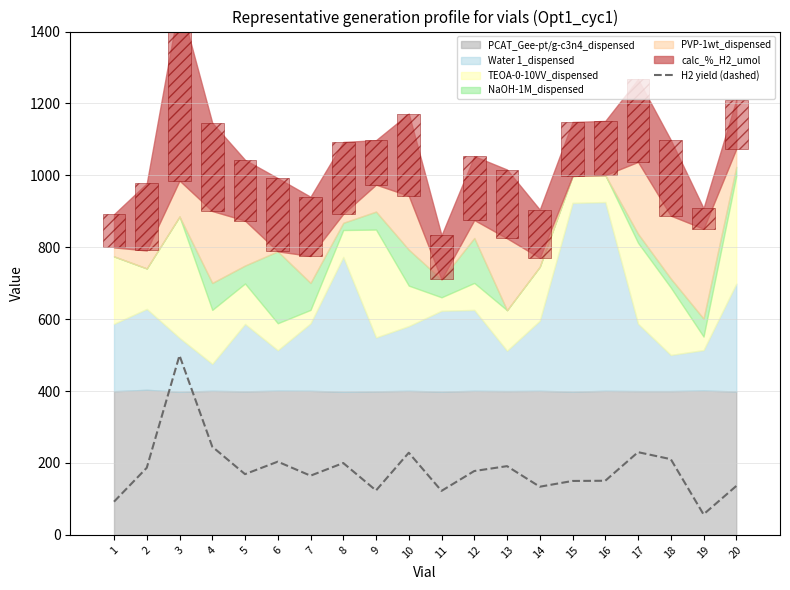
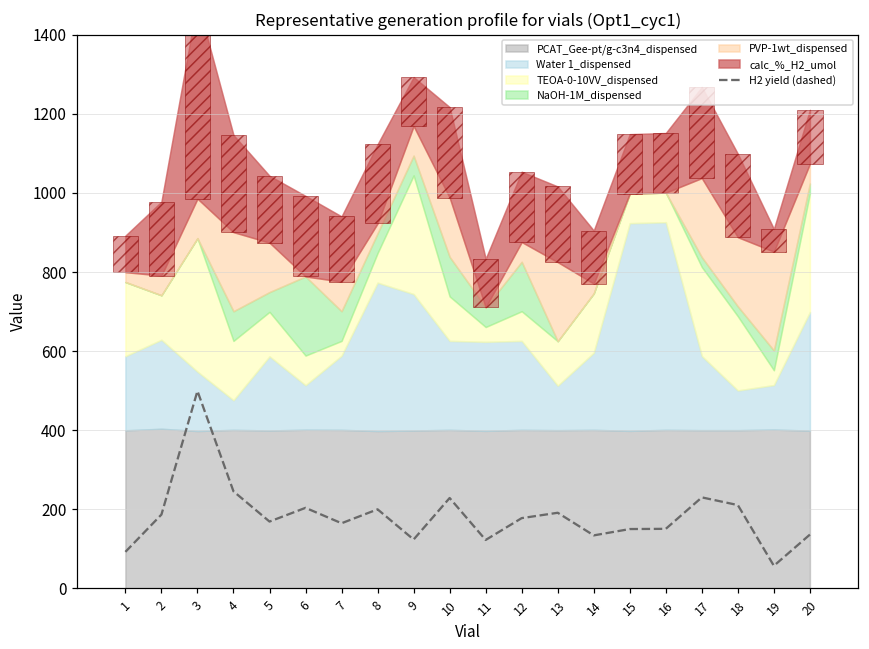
  {
    "H2 yield (dashed)": {
      "1": 90,
      "2": 190,
      "3": 500,
      "4": 250,
      "5": 170,
      "6": 200,
      "7": 160,
      "8": 200,
      "9": 120,
      "10": 230,
      "11": 120,
      "12": 180,
      "13": 190,
      "14": 130,
      "15": 150,
      "16": 150,
      "17": 230,
      "18": 210,
      "19": 60,
      "20": 140
    },
    "PCAT_Gee-pt/g-c3n4_dispensed": {
      "1": 400,
      "2": 400,
      "3": 400,
      "4": 400,
      "5": 400,
      "6": 400,
      "7": 400,
      "8": 400,
      "9": 400,
      "10": 400,
      "11": 400,
      "12": 400,
      "13": 400,
      "14": 400,
      "15": 400,
      "16": 400,
      "17": 400,
      "18": 400,
      "19": 400,
      "20": 400
    },
    "Water 1_dispensed": {
      "1": 190,
      "2": 230,
      "3": 150,
      "4": 80,
      "5": 190,
      "6": 110,
      "7": 190,
      "8": 380,
-     "9": 150,
-     "10": 180,
+     "9": 350,
+     "10": 230,
      "11": 230,
      "12": 230,
      "13": 110,
      "14": 200,
      "15": 530,
      "16": 530,
      "17": 190,
      "18": 100,
      "19": 110,
      "20": 300
    },
    "NaOH-1M_dispensed": {
      "4": 80,
      "5": 50,
      "7": 80,
-     "8": 20,
+     "8": 50,
      "9": 50,
      "10": 100,
      "12": 130,
      "17": 30,
      "18": 30,
      "19": 50,
      "20": 30
    },
    "calc_%_H2_umol": {
      "1": 90,
      "2": 190,
      "4": 250,
      "5": 170,
      "6": 200,
      "7": 160,
      "8": 200,
      "9": 120,
      "10": 230,
      "11": 120,
      "12": 180,
      "13": 190,
      "14": 130,
      "15": 150,
      "16": 150,
      "18": 210,
      "19": 60,
      "20": 140
    }
  }
